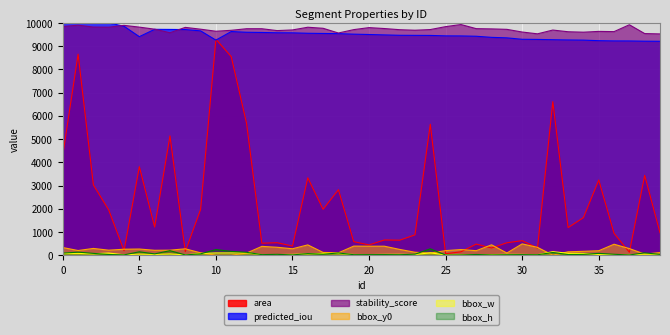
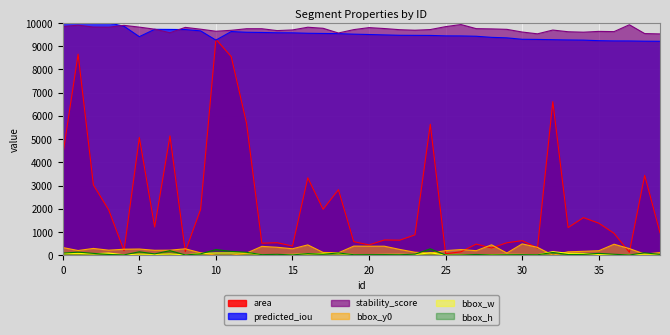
  {
    "area": {
      "0": 4300,
-     "5": 3800,
+     "5": 5100,
      "15": 400,
      "30": 600,
-     "35": 3200
+     "35": 1400
    },
    "predicted_iou": {
      "5": 9400,
      "15": 9600,
      "20": 9500,
      "25": 9400,
      "30": 9300,
      "35": 9200
    },
    "stability_score": {
      "0": 9800,
      "5": 9800,
      "10": 9600,
      "15": 9700,
      "20": 9800,
      "25": 9800,
      "30": 9600,
      "35": 9600
    },
    "bbox_y0": {
      "0": 300,
      "5": 300,
      "15": 300,
      "25": 200,
      "30": 500,
      "35": 200
    },
    "bbox_h": {
      "10": 200
    }
  }
